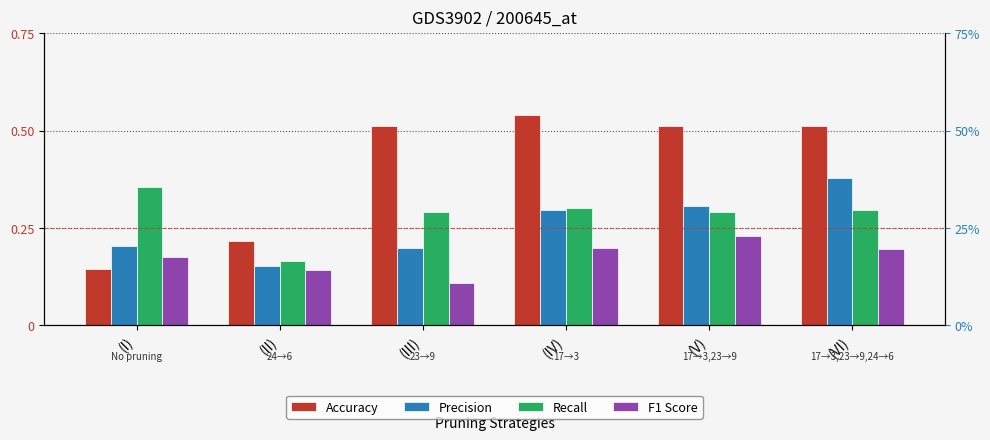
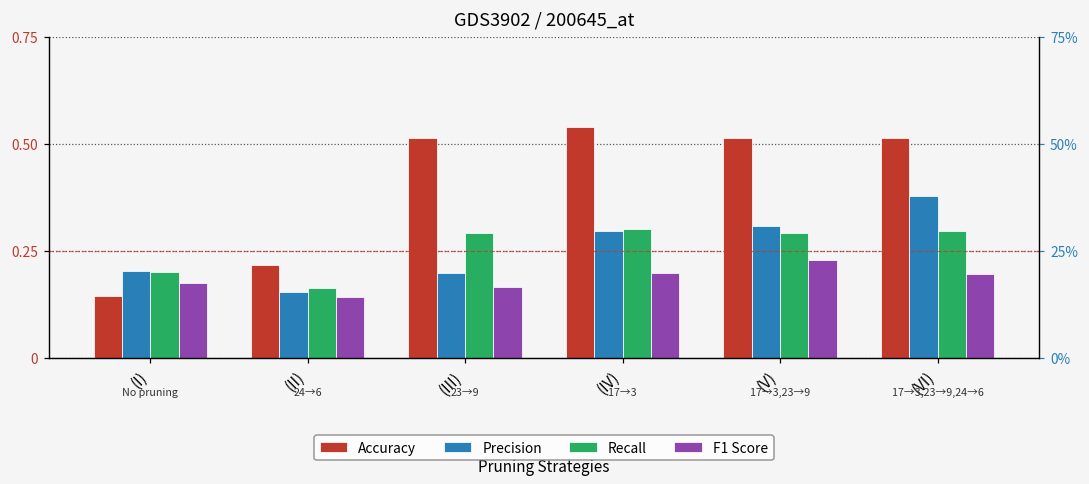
  {
    "Accuracy": {
      "(I)": 0.14,
      "(II)": 0.22,
      "(III)": 0.51,
      "(IV)": 0.54,
      "(V)": 0.51,
      "(VI)": 0.51
    },
    "Precision": {
      "(I)": 0.20,
      "(II)": 0.15,
      "(III)": 0.20,
      "(IV)": 0.30,
      "(V)": 0.31,
      "(VI)": 0.38
    },
    "Recall": {
-     "(I)": 0.35,
+     "(I)": 0.20,
      "(II)": 0.16,
      "(III)": 0.29,
      "(IV)": 0.30,
      "(V)": 0.29,
      "(VI)": 0.30
    },
    "F1 Score": {
      "(I)": 0.18,
      "(II)": 0.14,
-     "(III)": 0.11,
+     "(III)": 0.17,
      "(IV)": 0.20,
      "(V)": 0.23,
      "(VI)": 0.20
    }
  }
